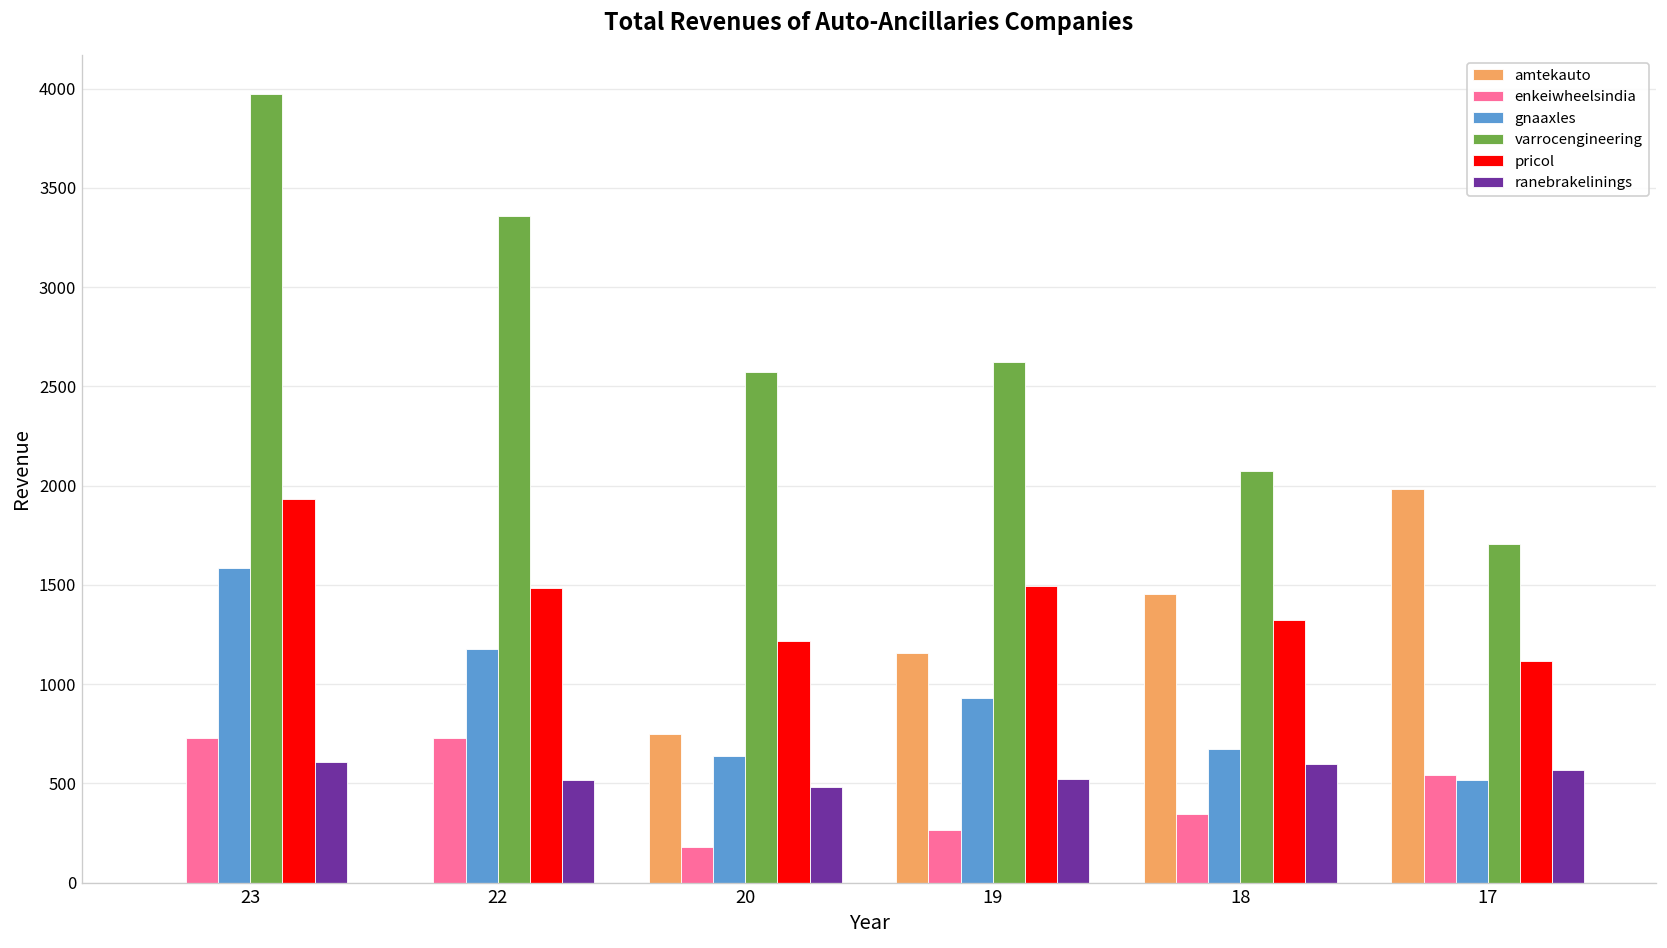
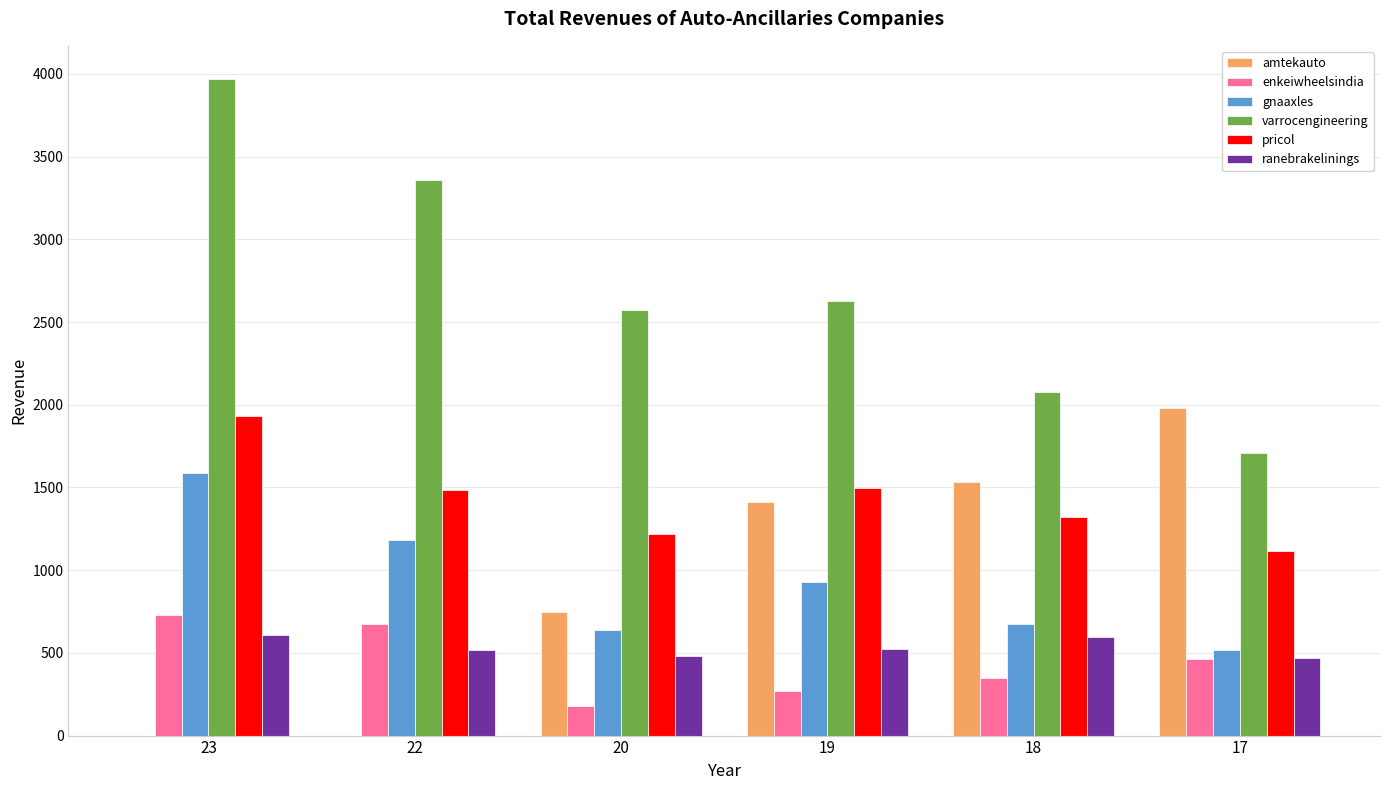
  {
    "amtekauto": {
      "23": 0,
      "22": 0,
      "20": 750,
-     "19": 1150,
-     "18": 1460,
+     "19": 1410,
+     "18": 1540,
      "17": 1980
    },
    "enkeiwheelsindia": {
      "23": 730,
-     "22": 730,
+     "22": 670,
      "20": 180,
      "19": 270,
      "18": 350,
-     "17": 540
+     "17": 470
    },
    "gnaaxles": {
      "23": 1580,
      "22": 1180,
      "20": 640,
      "19": 930,
      "18": 670,
      "17": 520
    },
    "varrocengineering": {
      "23": 3970,
      "22": 3360,
      "20": 2570,
      "19": 2620,
      "18": 2080,
      "17": 1710
    },
    "pricol": {
      "23": 1930,
      "22": 1480,
      "20": 1220,
      "19": 1490,
      "18": 1320,
      "17": 1120
    },
    "ranebrakelinings": {
      "23": 610,
      "22": 520,
      "20": 480,
      "19": 520,
      "18": 600,
-     "17": 570
+     "17": 470
    }
  }
